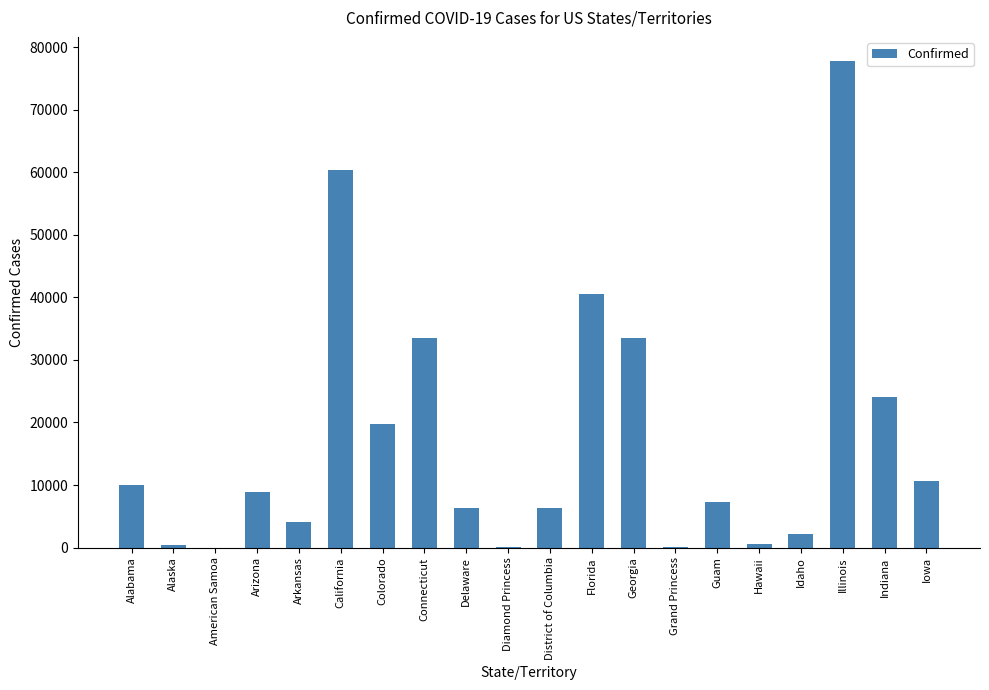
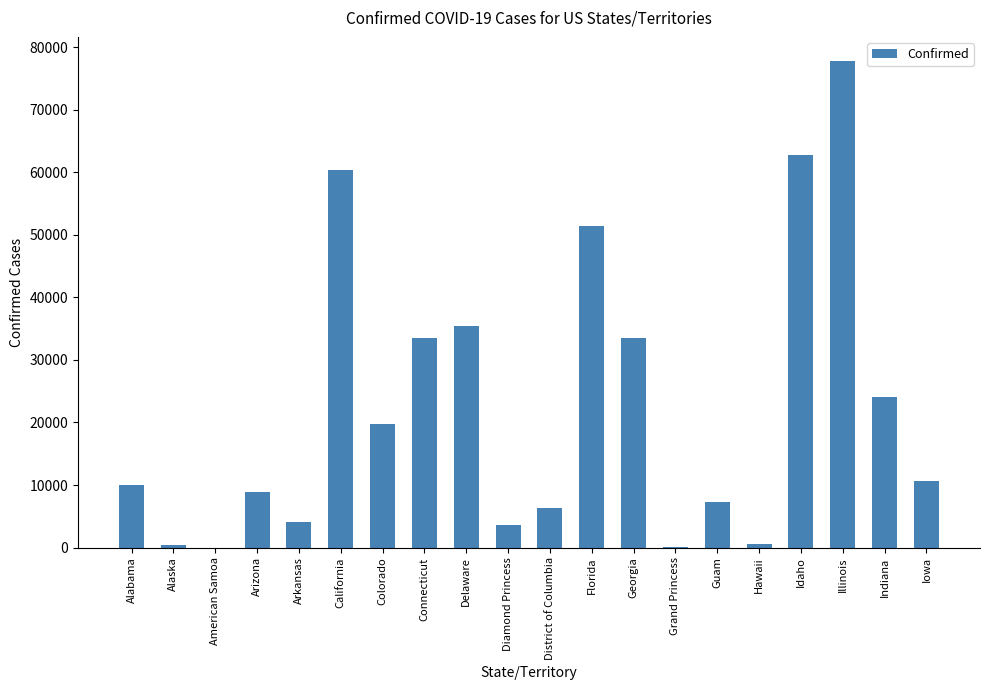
  {
    "Alabama": 10000,
    "American Samoa": 0,
    "Arizona": 9000,
    "Arkansas": 4000,
    "California": 60000,
    "Colorado": 20000,
    "Connecticut": 34000,
-   "Delaware": 6000,
-   "Diamond Princess": 0,
+   "Delaware": 35000,
+   "Diamond Princess": 4000,
    "District of Columbia": 6000,
-   "Florida": 41000,
+   "Florida": 51000,
    "Georgia": 34000,
    "Guam": 7000,
    "Hawaii": 1000,
-   "Idaho": 2000,
+   "Idaho": 63000,
    "Illinois": 78000,
    "Indiana": 24000,
    "Iowa": 11000
  }
